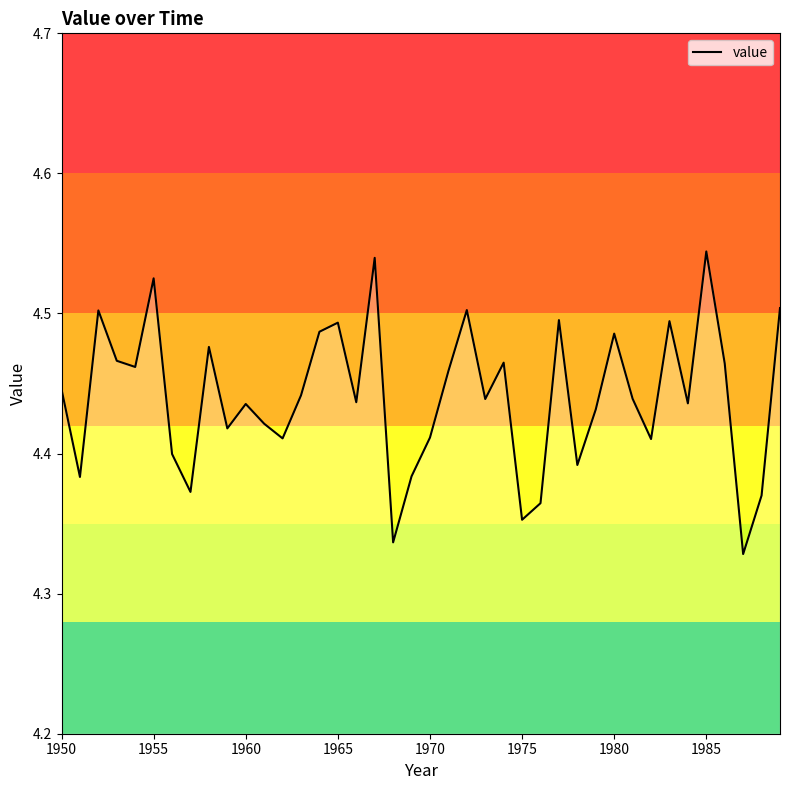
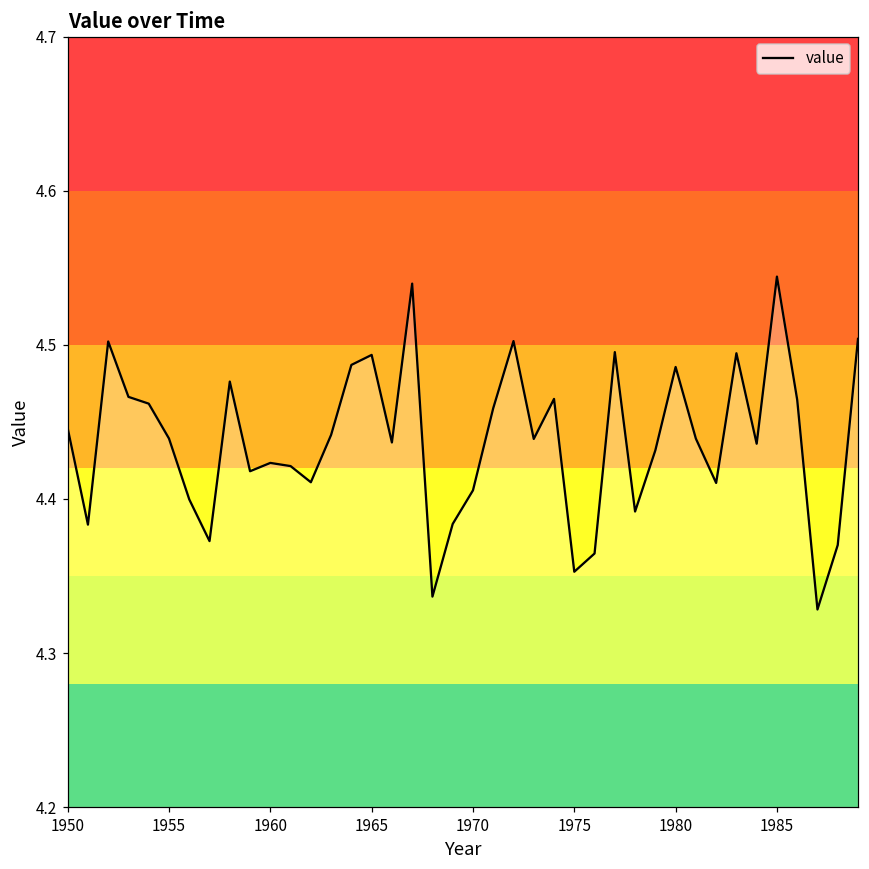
  {
    "1950": 4.446,
-   "1955": 4.525,
-   "1960": 4.435,
+   "1955": 4.439,
+   "1960": 4.423,
    "1965": 4.493,
-   "1970": 4.411,
+   "1970": 4.406,
    "1975": 4.353,
    "1980": 4.486,
    "1985": 4.544
  }
